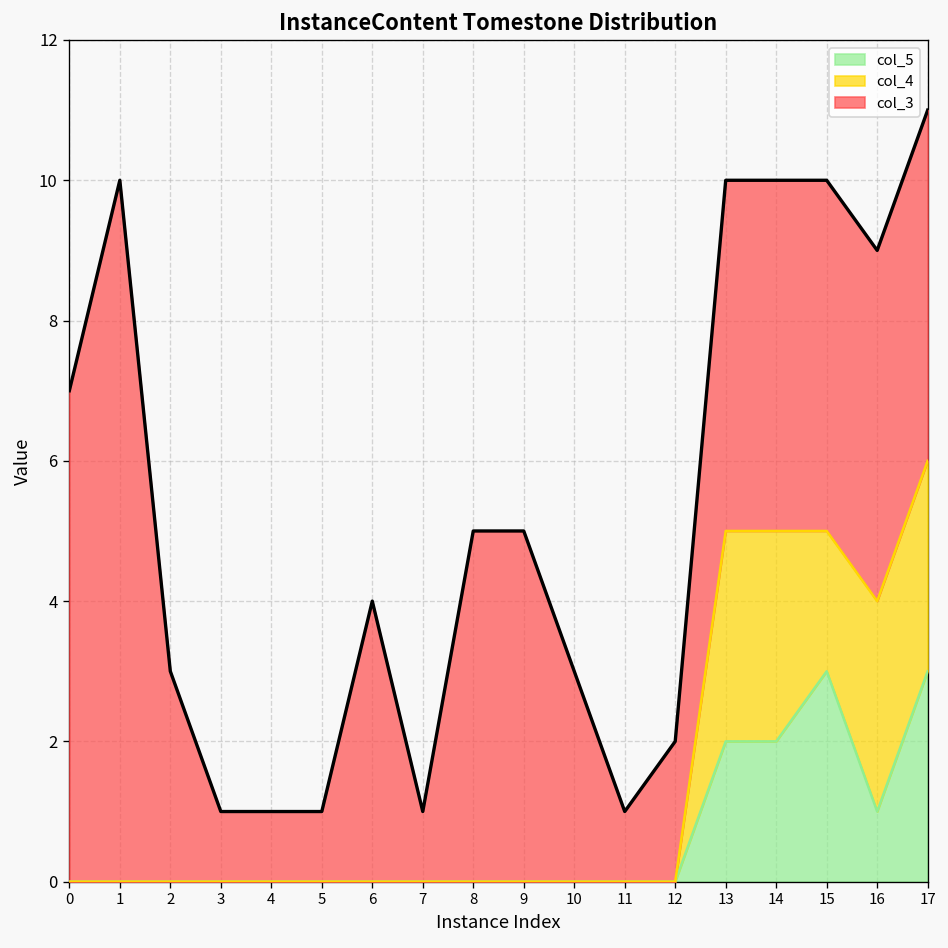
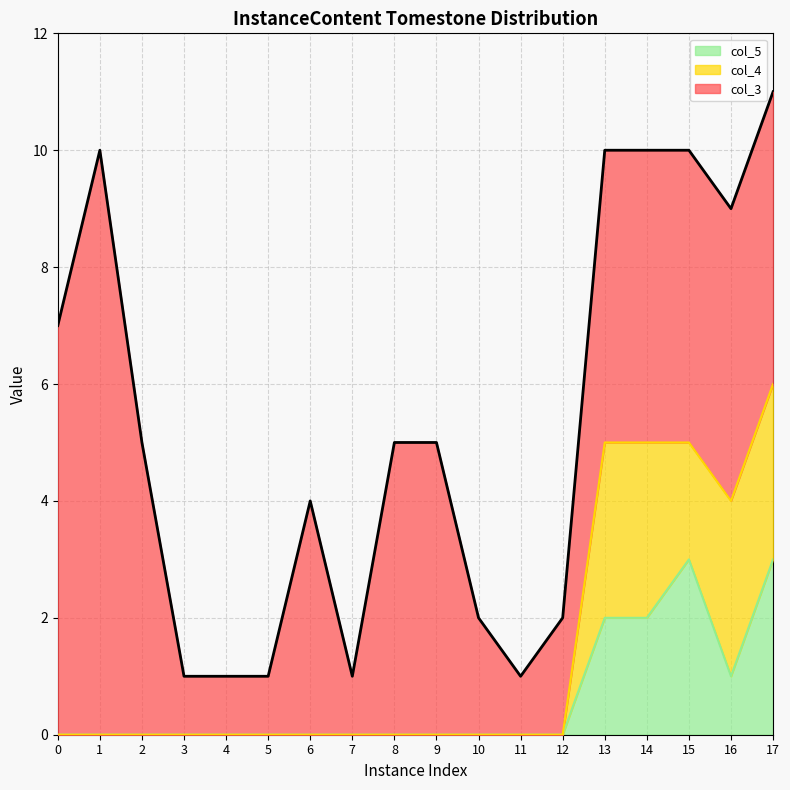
  {
    "col_5": {
      "13": 2,
      "14": 2,
      "15": 3,
      "16": 1,
      "17": 3
    },
    "col_4": {
      "13": 3,
      "14": 3,
      "15": 2,
      "16": 3,
      "17": 3
    },
    "col_3": {
      "0": 7,
      "1": 10,
-     "2": 3,
+     "2": 5,
      "3": 1,
      "4": 1,
      "5": 1,
      "6": 4,
      "7": 1,
      "8": 5,
      "9": 5,
-     "10": 3,
+     "10": 2,
      "11": 1,
      "12": 2,
      "13": 5,
      "14": 5,
      "15": 5,
      "16": 5,
      "17": 5
    }
  }
